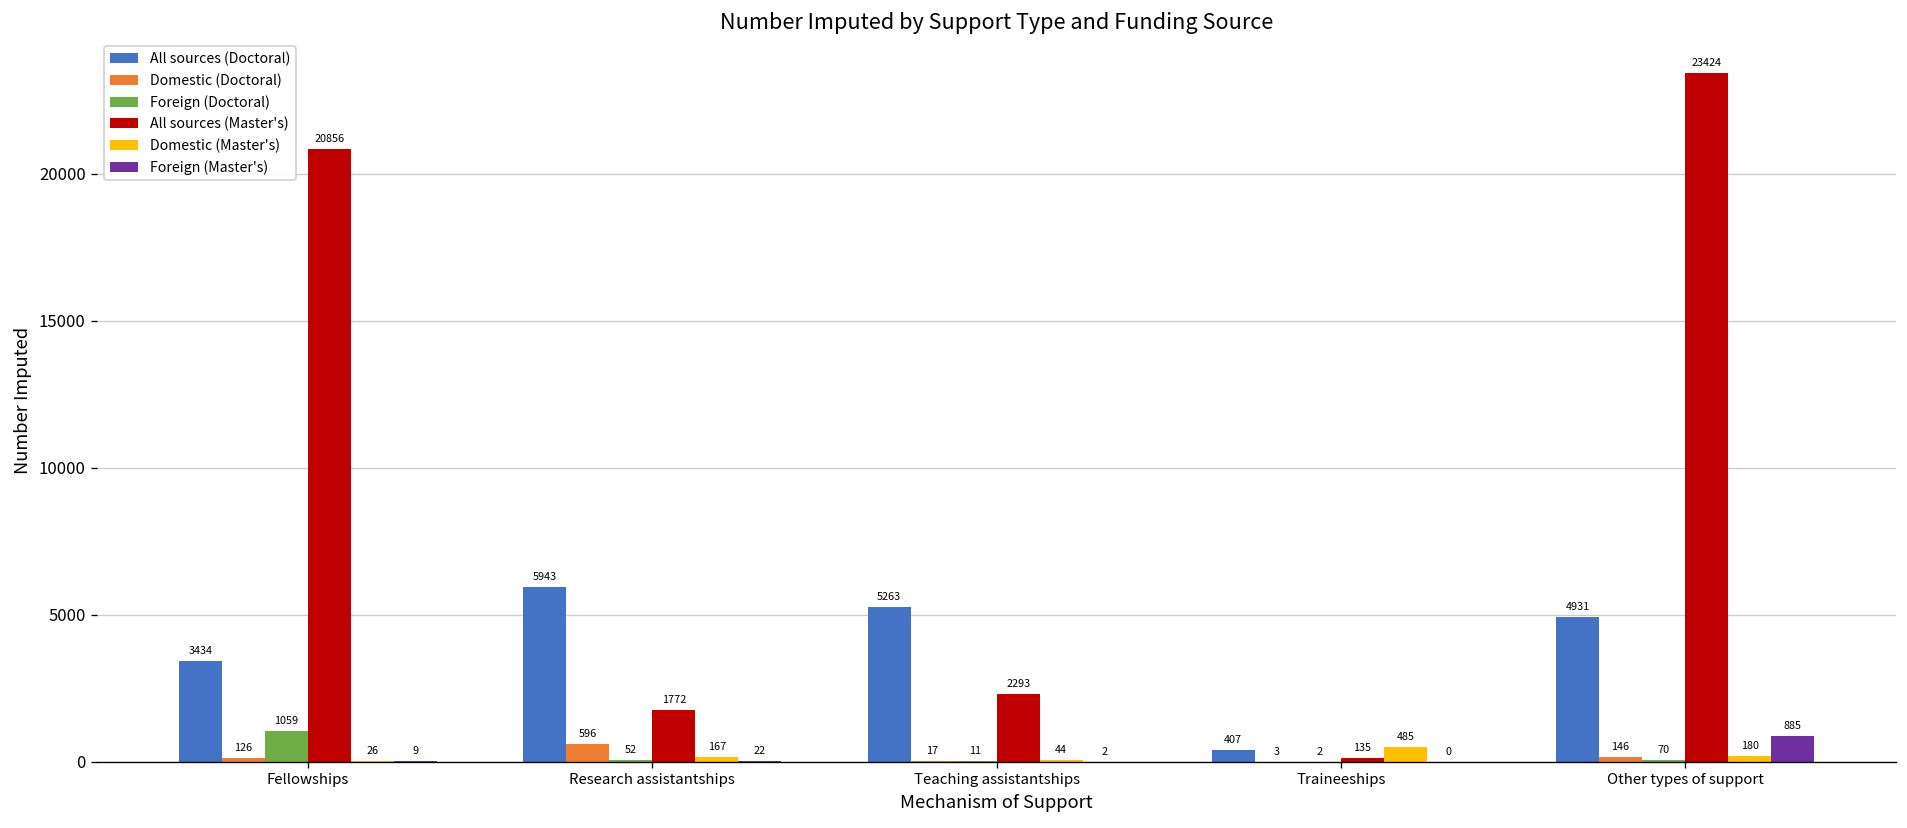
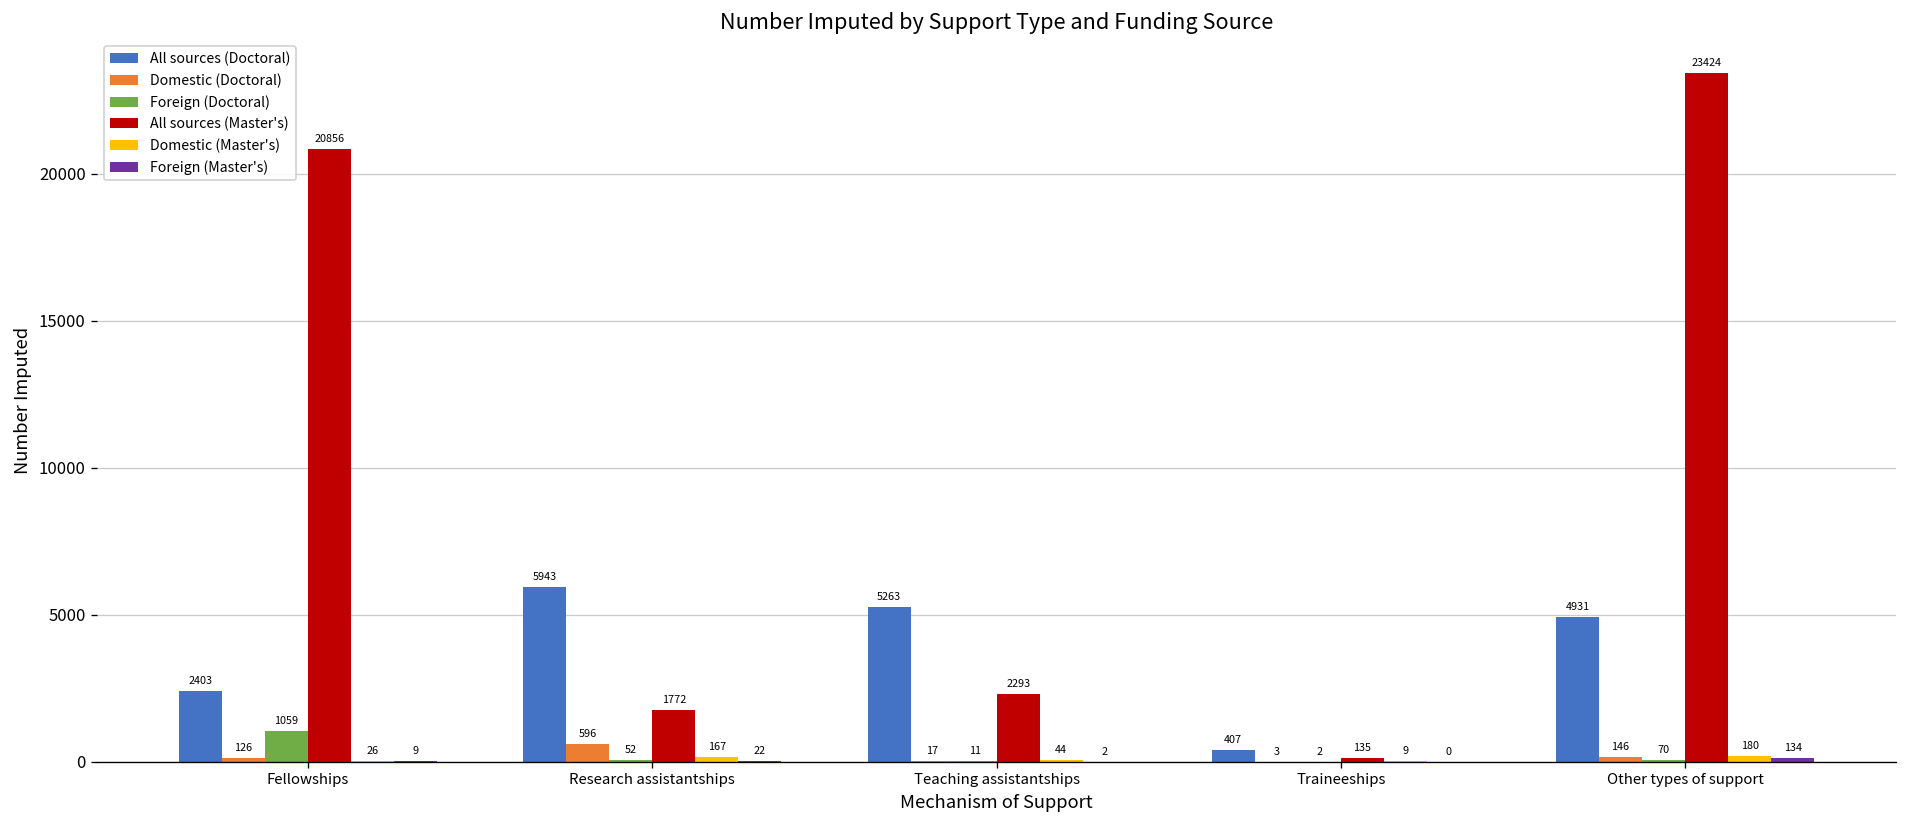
  {
    "All sources (Doctoral)": {
-     "Fellowships": 3434,
+     "Fellowships": 2403,
      "Research assistantships": 5943,
      "Teaching assistantships": 5263,
      "Traineeships": 407,
      "Other types of support": 4931
    },
    "Domestic (Doctoral)": {
      "Fellowships": 126,
      "Research assistantships": 596,
      "Teaching assistantships": 17,
      "Traineeships": 3,
      "Other types of support": 146
    },
    "Foreign (Doctoral)": {
      "Fellowships": 1059,
      "Research assistantships": 52,
      "Teaching assistantships": 11,
      "Traineeships": 2,
      "Other types of support": 70
    },
    "All sources (Master's)": {
      "Fellowships": 20856,
      "Research assistantships": 1772,
      "Teaching assistantships": 2293,
      "Traineeships": 135,
      "Other types of support": 23424
    },
    "Domestic (Master's)": {
      "Fellowships": 26,
      "Research assistantships": 167,
      "Teaching assistantships": 44,
-     "Traineeships": 485,
+     "Traineeships": 9,
      "Other types of support": 180
    },
    "Foreign (Master's)": {
      "Fellowships": 9,
      "Research assistantships": 22,
      "Teaching assistantships": 2,
      "Traineeships": 0,
-     "Other types of support": 885
+     "Other types of support": 134
    }
  }
